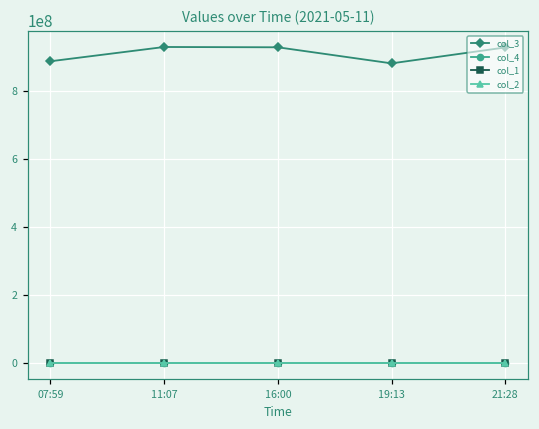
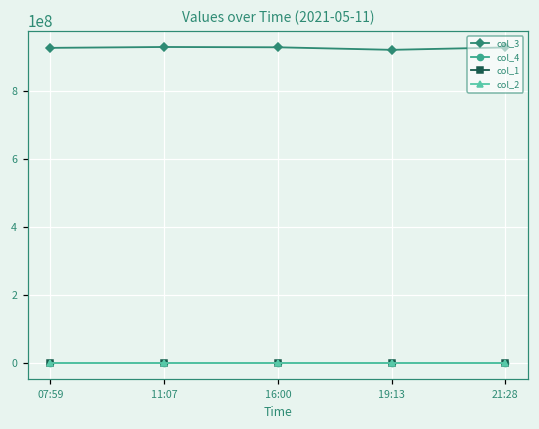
  {
    "col_3": {
-     "07:59": 890000000,
+     "07:59": 930000000,
      "11:07": 930000000,
      "16:00": 930000000,
-     "19:13": 880000000
+     "19:13": 920000000
    },
    "col_2": {
      "07:59": 0,
      "11:07": 0,
      "16:00": 0,
      "19:13": 0,
      "21:28": 0
    }
  }
